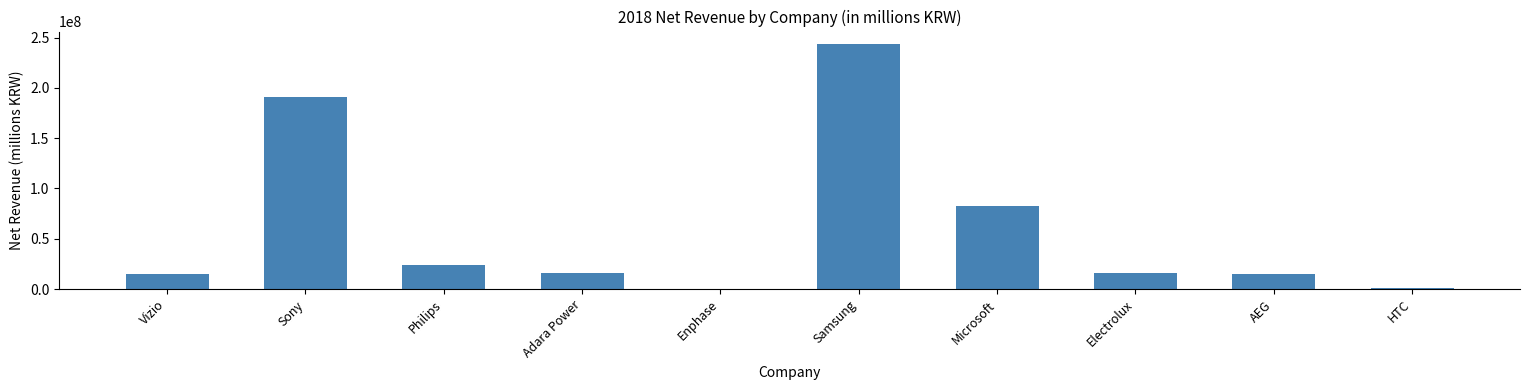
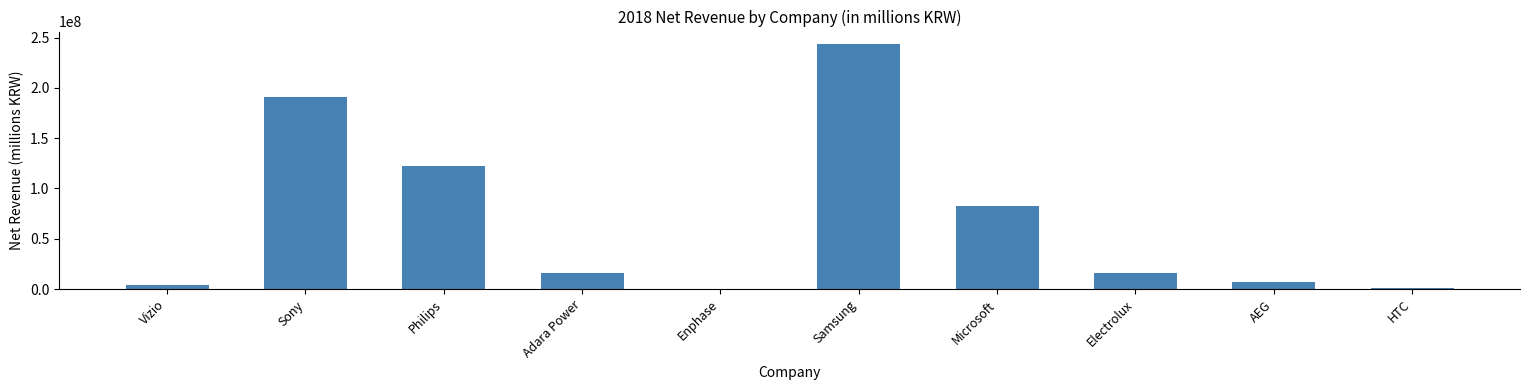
  {
-   "Vizio": 15000000,
+   "Vizio": 4000000,
    "Sony": 191000000,
-   "Philips": 24000000,
+   "Philips": 123000000,
    "Adara Power": 16000000,
    "Samsung": 244000000,
    "Microsoft": 82000000,
    "Electrolux": 16000000,
-   "AEG": 15000000
+   "AEG": 7000000
  }
